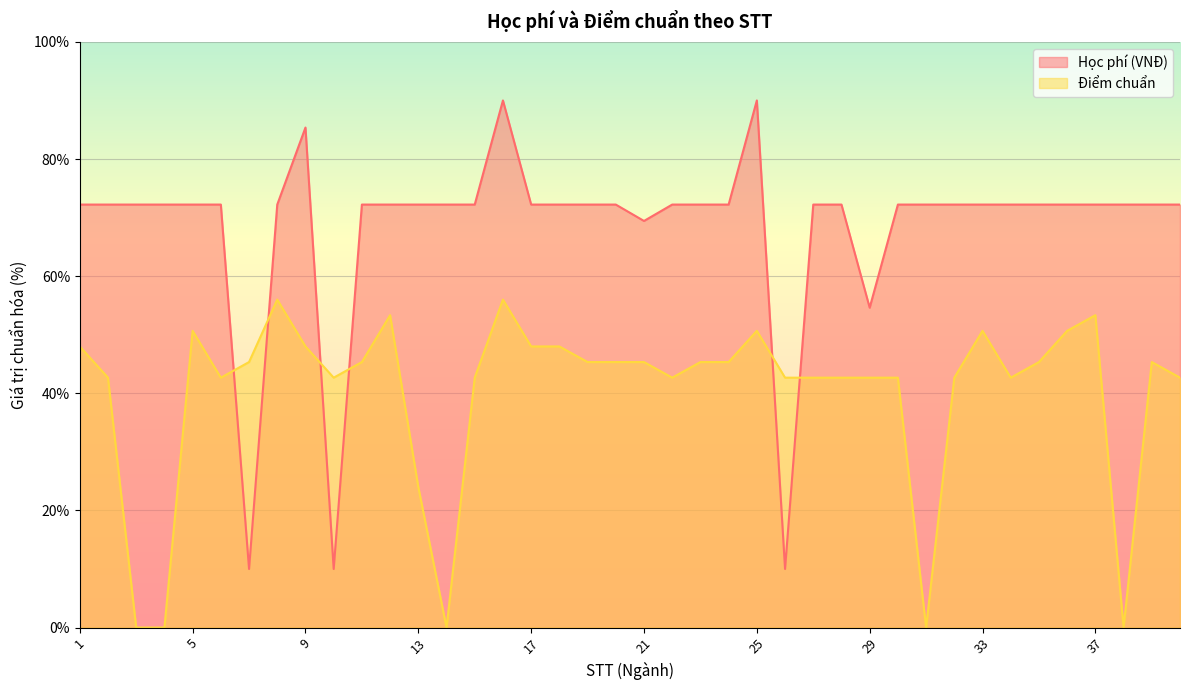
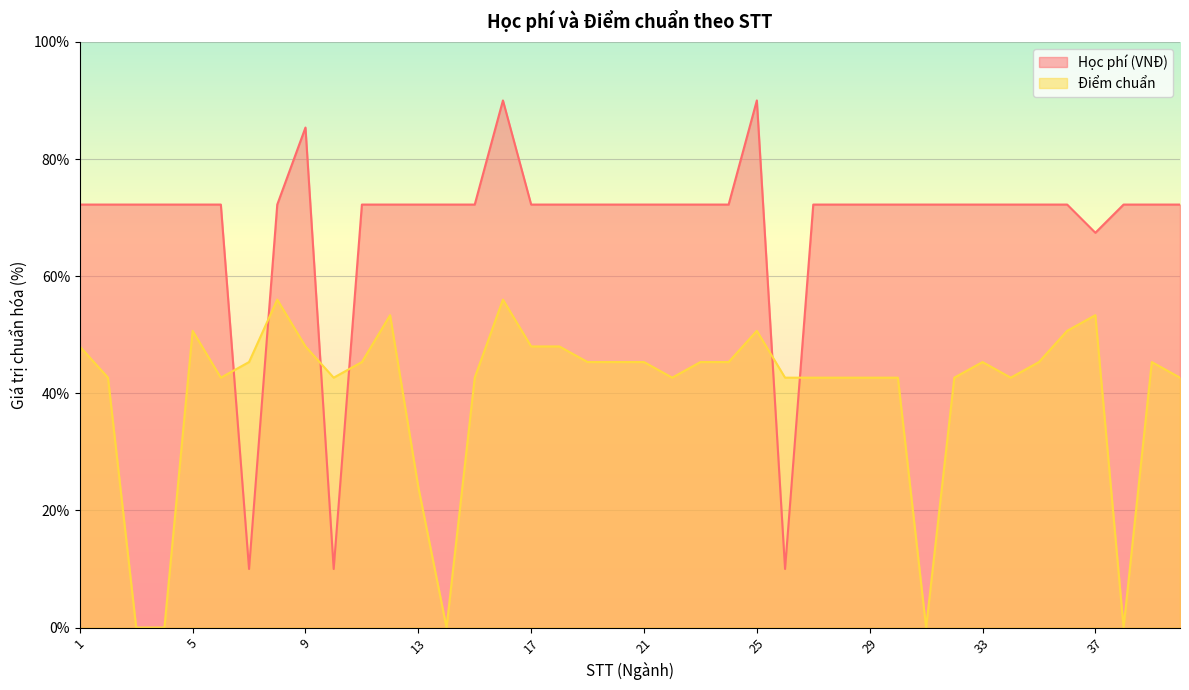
  {
    "Học phí (VNĐ)": {
      "1": "72%",
      "5": "72%",
      "9": "85%",
      "13": "72%",
      "17": "72%",
-     "21": "69%",
+     "21": "72%",
      "25": "90%",
-     "29": "55%",
+     "29": "72%",
      "33": "72%",
-     "37": "72%"
+     "37": "67%"
    },
    "Điểm chuẩn": {
      "1": "48%",
      "5": "51%",
      "9": "48%",
      "13": "24%",
      "17": "48%",
      "21": "45%",
      "25": "51%",
      "29": "43%",
-     "33": "51%",
+     "33": "45%",
      "37": "53%"
    }
  }
